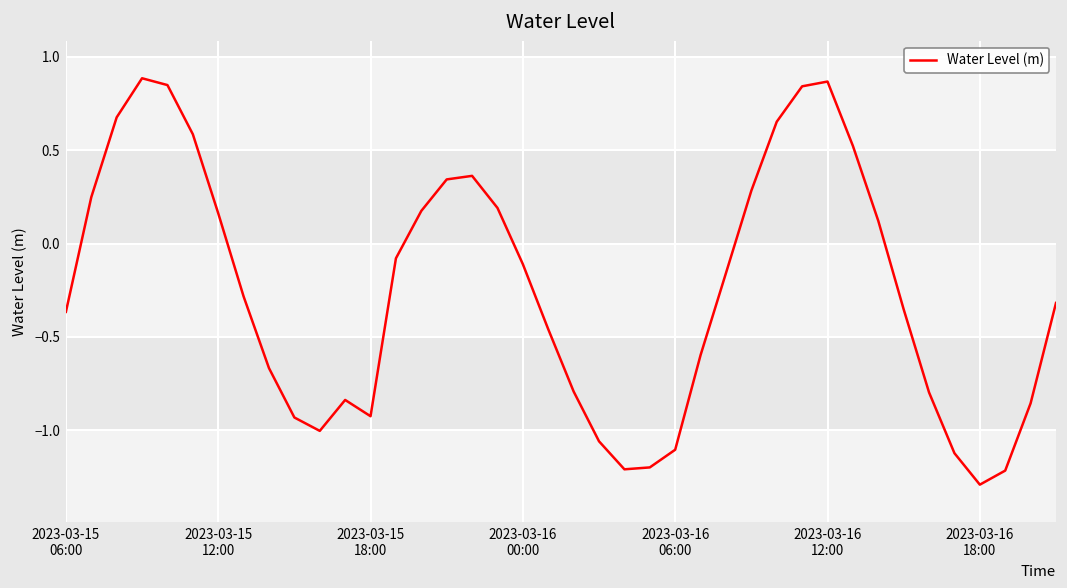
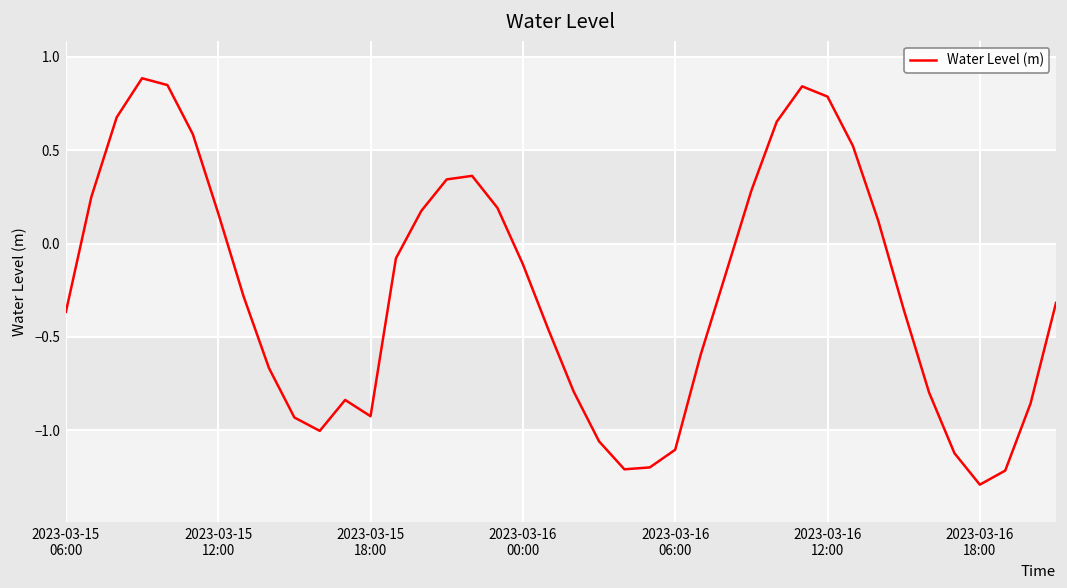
  {
    "2023-03-15 06:00": -0.37,
    "2023-03-15 12:00": 0.16,
    "2023-03-15 18:00": -0.93,
    "2023-03-16 00:00": -0.11,
    "2023-03-16 06:00": -1.10,
-   "2023-03-16 12:00": 0.87,
+   "2023-03-16 12:00": 0.79,
    "2023-03-16 18:00": -1.29
  }
